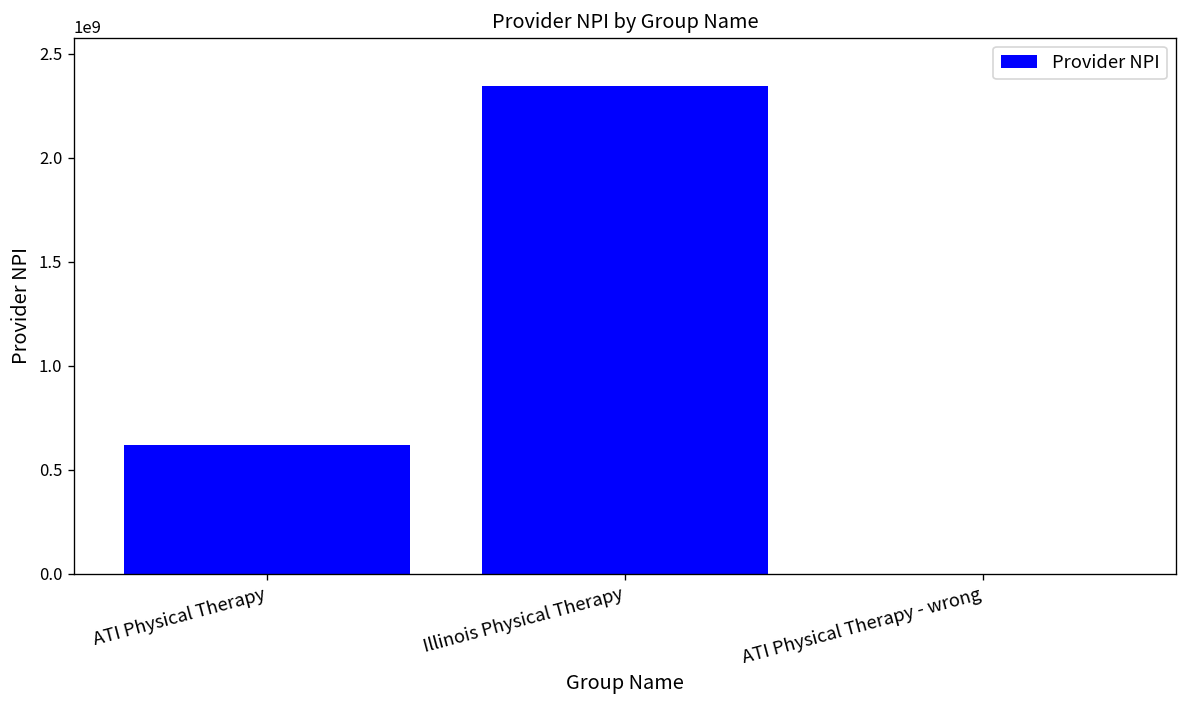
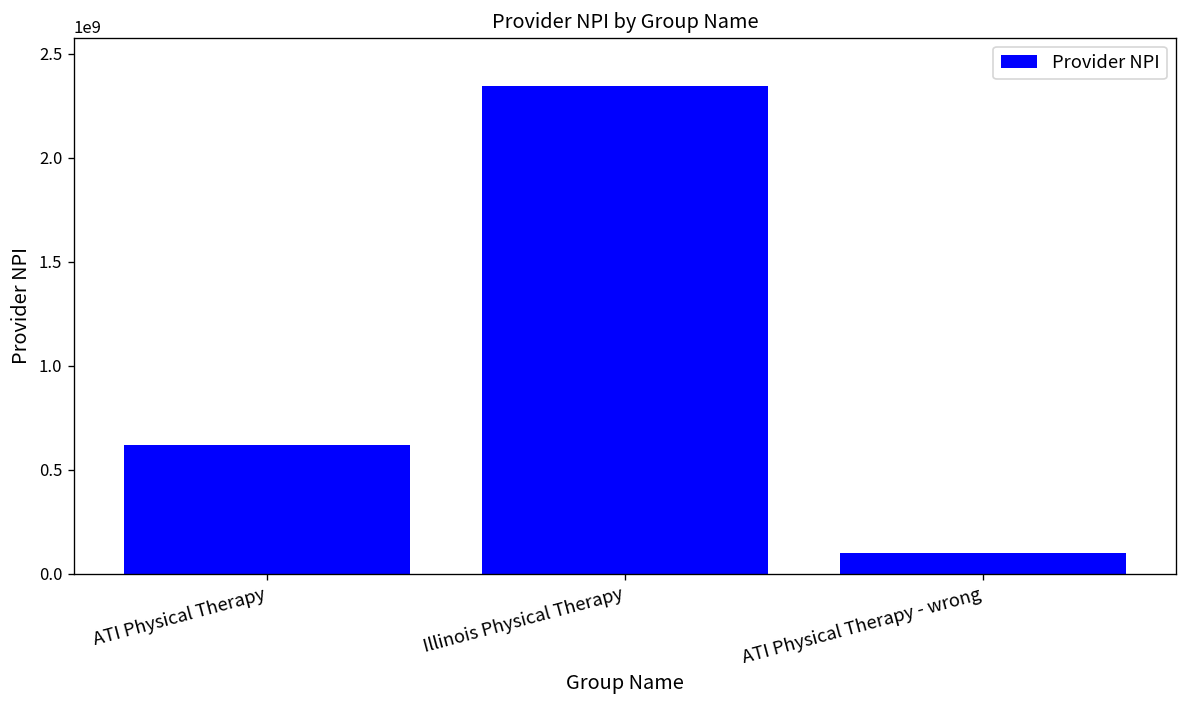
  {
    "ATI Physical Therapy": 620000000,
    "Illinois Physical Therapy": 2340000000,
-   "ATI Physical Therapy - wrong": 0
+   "ATI Physical Therapy - wrong": 100000000
  }
